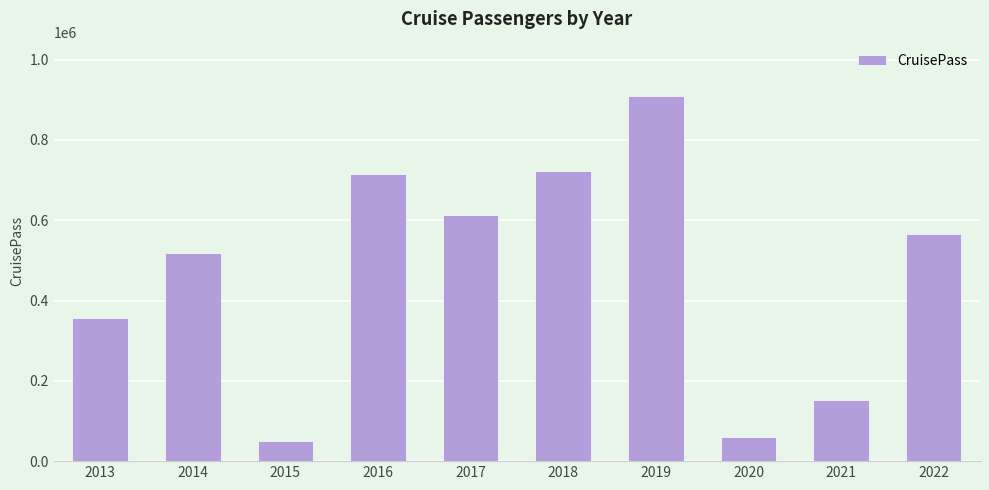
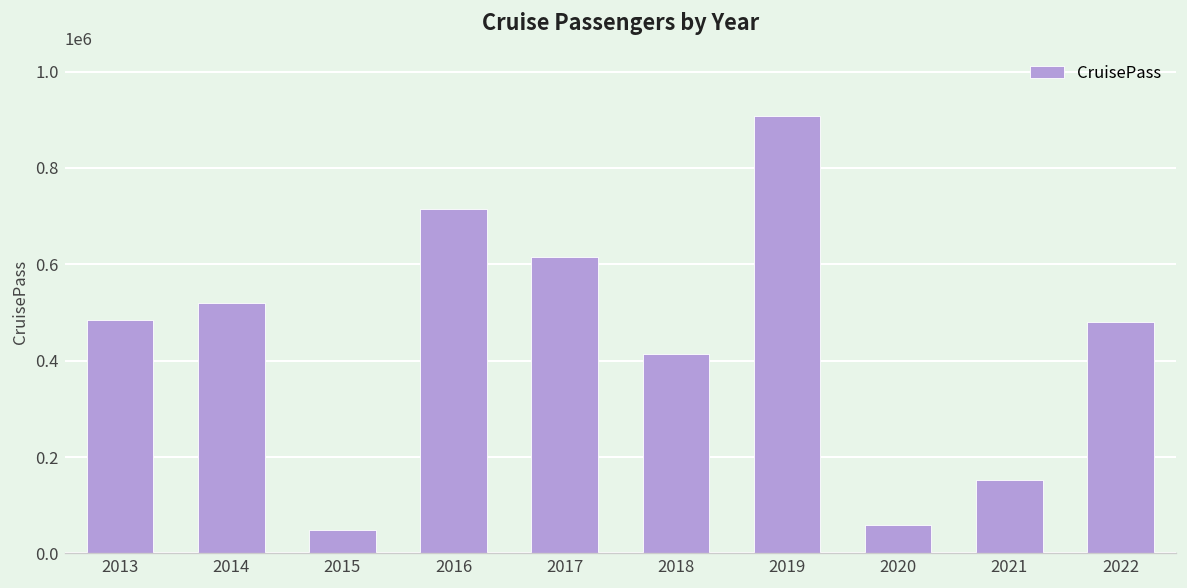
  {
-   "2013": 360000,
+   "2013": 480000,
    "2014": 520000,
    "2015": 50000,
    "2016": 710000,
    "2017": 610000,
-   "2018": 720000,
+   "2018": 410000,
    "2019": 910000,
    "2020": 60000,
    "2021": 150000,
-   "2022": 570000
+   "2022": 480000
  }
